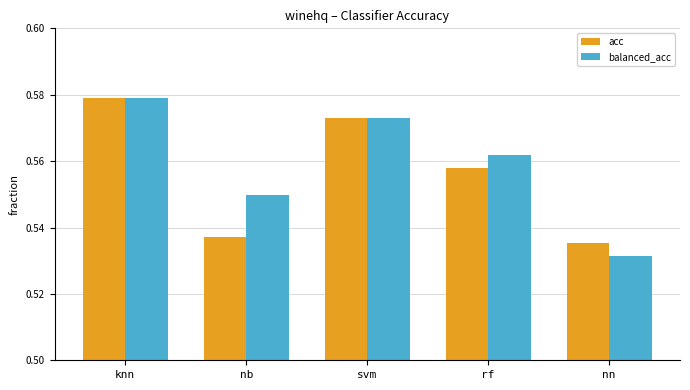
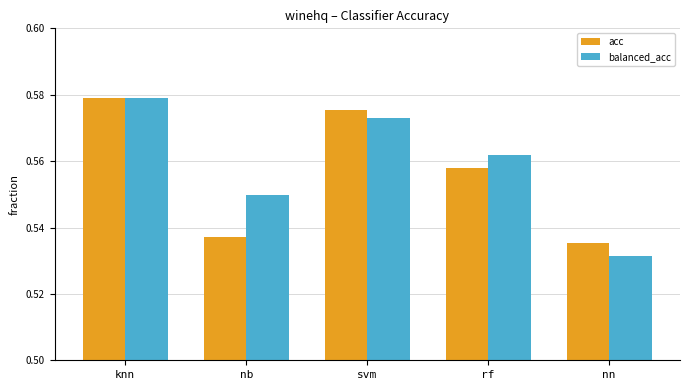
  {
    "acc": {
      "knn": 0.579,
      "nb": 0.537,
-     "svm": 0.573,
+     "svm": 0.575,
      "rf": 0.558,
      "nn": 0.535
    },
    "balanced_acc": {
      "knn": 0.579,
      "nb": 0.550,
      "svm": 0.573,
      "rf": 0.562,
      "nn": 0.531
    }
  }
